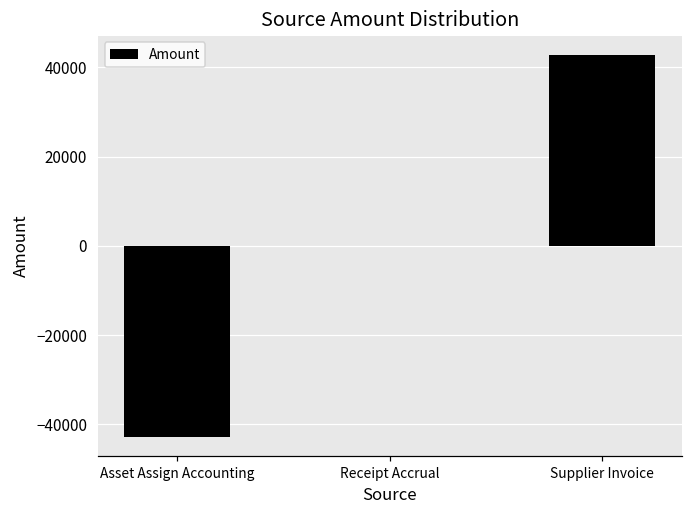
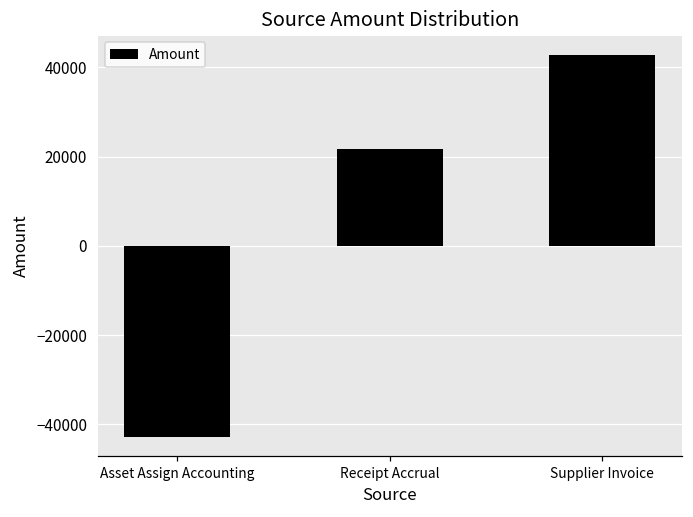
  {
    "Asset Assign Accounting": -43000,
-   "Receipt Accrual": 0,
+   "Receipt Accrual": 22000,
    "Supplier Invoice": 43000
  }
